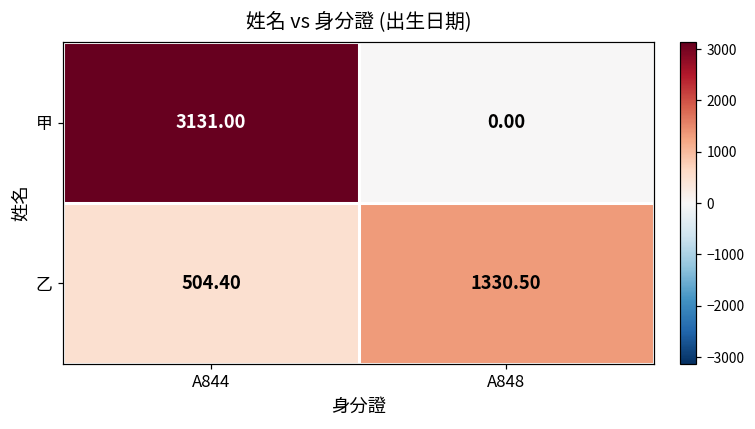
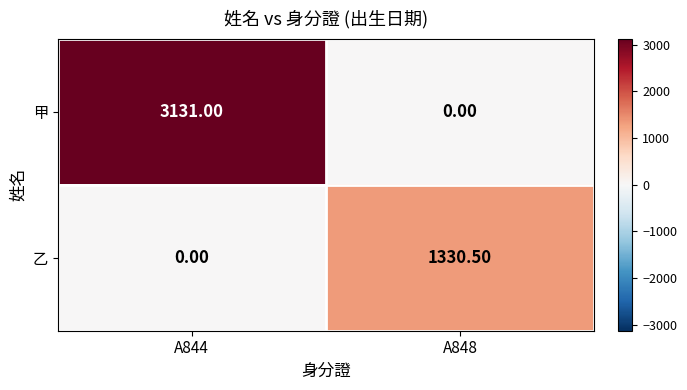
  {
    "甲": {
      "A844": 3131.00,
      "A848": 0.00
    },
    "乙": {
-     "A844": 504.40,
+     "A844": 0.00,
      "A848": 1330.50
    }
  }
